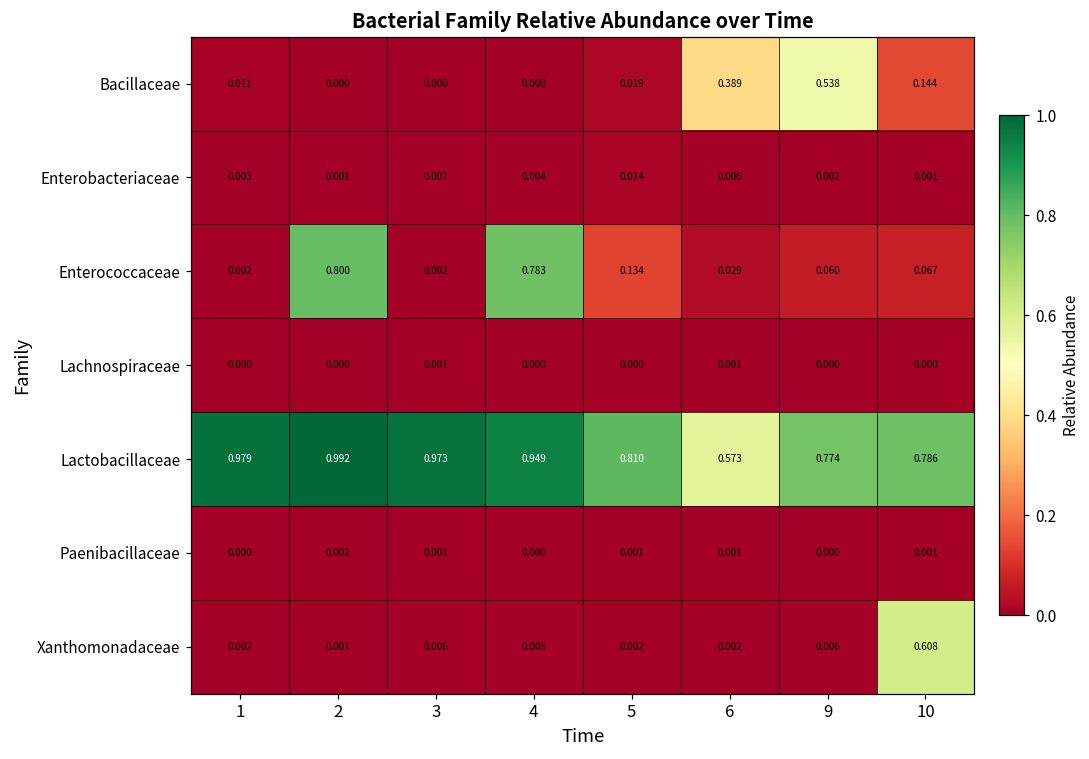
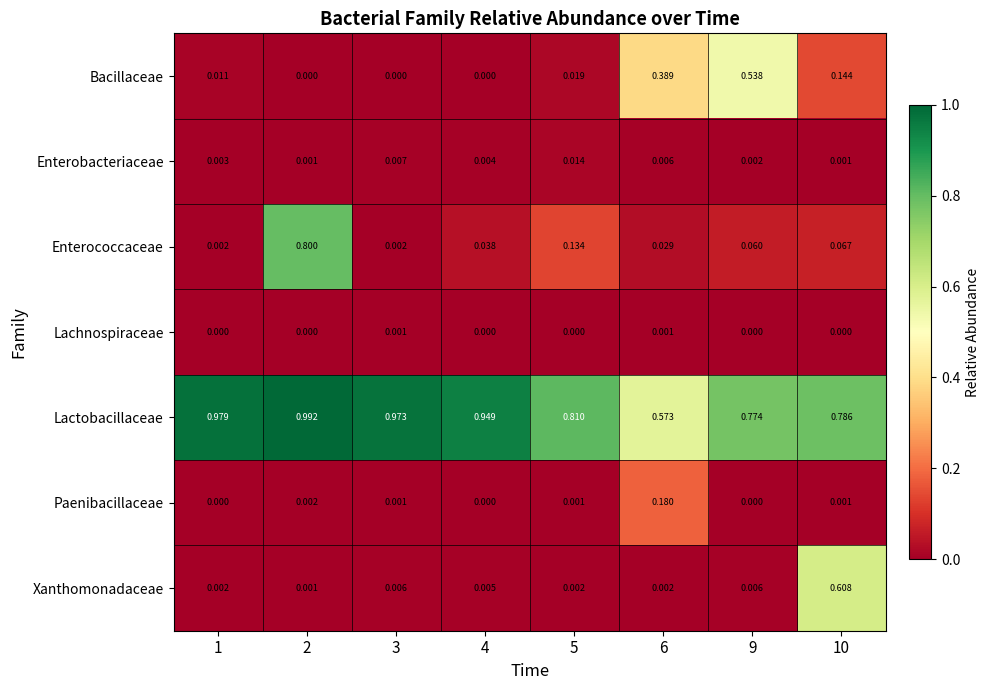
  {
    "Bacillaceae": {
      "1": 0.011,
      "2": 0.000,
      "3": 0.000,
      "4": 0.000,
      "5": 0.019,
      "6": 0.389,
      "9": 0.538,
      "10": 0.144
    },
    "Enterobacteriaceae": {
      "1": 0.003,
      "2": 0.001,
      "3": 0.007,
      "4": 0.004,
      "5": 0.014,
      "6": 0.006,
      "9": 0.002,
      "10": 0.001
    },
    "Enterococcaceae": {
      "1": 0.002,
      "2": 0.800,
      "3": 0.002,
-     "4": 0.783,
+     "4": 0.038,
      "5": 0.134,
      "6": 0.029,
      "9": 0.060,
      "10": 0.067
    },
    "Lachnospiraceae": {
      "1": 0.000,
      "2": 0.000,
      "3": 0.001,
      "4": 0.000,
      "5": 0.000,
      "6": 0.001,
      "9": 0.000,
      "10": 0.000
    },
    "Lactobacillaceae": {
      "1": 0.979,
      "2": 0.992,
      "3": 0.973,
      "4": 0.949,
      "5": 0.810,
      "6": 0.573,
      "9": 0.774,
      "10": 0.786
    },
    "Paenibacillaceae": {
      "1": 0.000,
      "2": 0.002,
      "3": 0.001,
      "4": 0.000,
      "5": 0.001,
-     "6": 0.001,
+     "6": 0.180,
      "9": 0.000,
      "10": 0.001
    },
    "Xanthomonadaceae": {
      "1": 0.002,
      "2": 0.001,
      "3": 0.006,
      "4": 0.005,
      "5": 0.002,
      "6": 0.002,
      "9": 0.006,
      "10": 0.608
    }
  }
